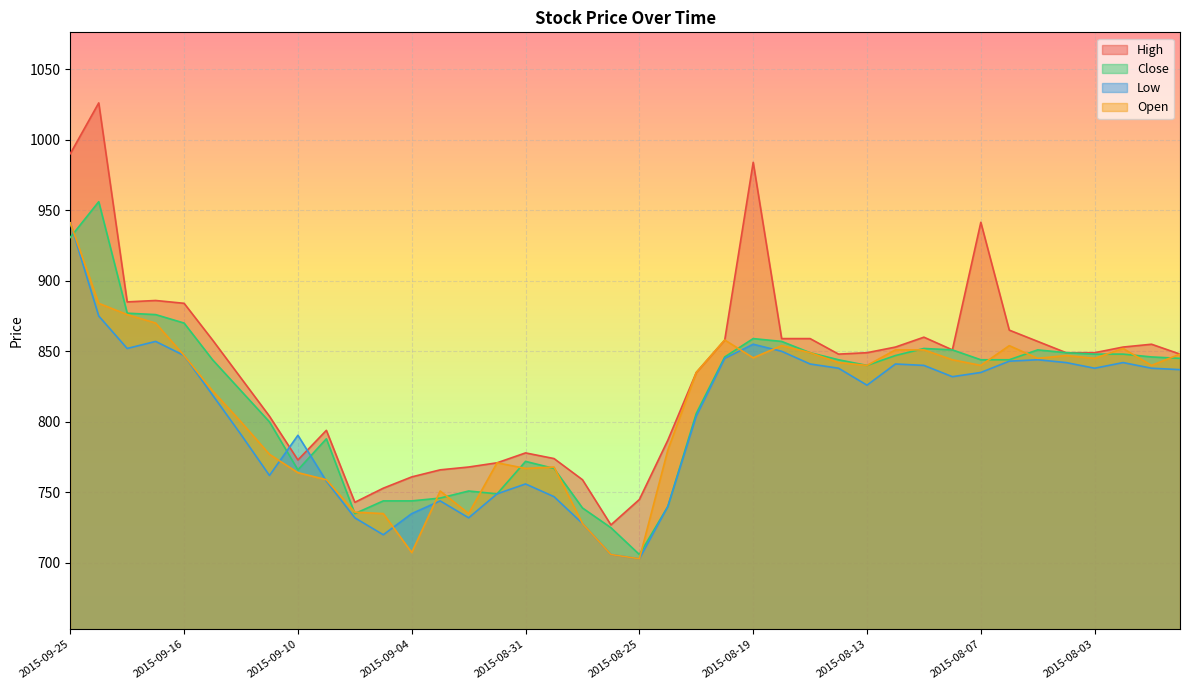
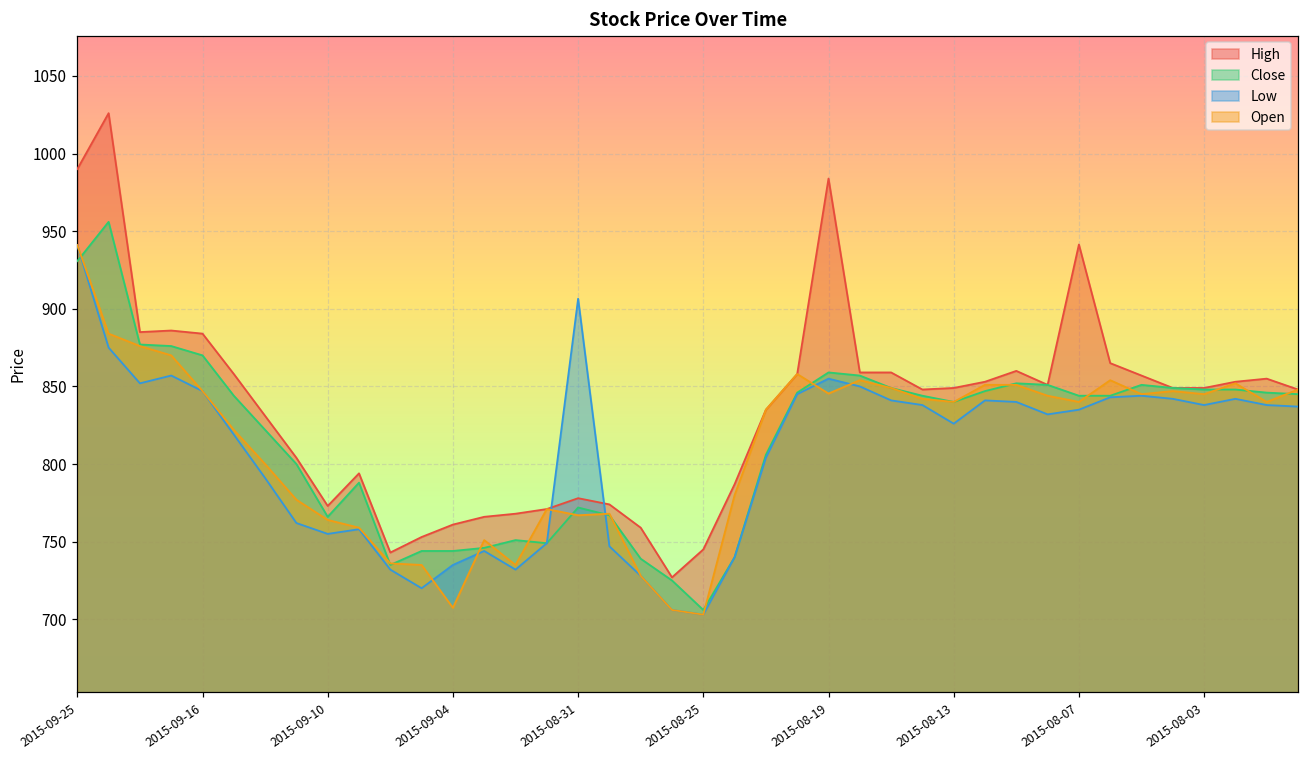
  {
    "High": {
      "2015-09-25": 990,
      "2015-09-16": 884,
      "2015-09-10": 773,
      "2015-09-04": 761,
      "2015-08-31": 778,
      "2015-08-25": 745,
      "2015-08-19": 984,
      "2015-08-13": 849,
      "2015-08-07": 941
    },
    "Close": {
      "2015-09-25": 931,
      "2015-09-16": 870,
      "2015-09-10": 766,
      "2015-09-04": 744,
      "2015-08-31": 772,
      "2015-08-25": 706,
      "2015-08-19": 859,
      "2015-08-07": 844
    },
    "Low": {
-     "2015-09-10": 791,
+     "2015-09-10": 755,
      "2015-09-04": 735,
-     "2015-08-31": 756,
+     "2015-08-31": 907,
      "2015-08-19": 855,
      "2015-08-13": 826,
      "2015-08-07": 835,
      "2015-08-03": 838
    },
    "Open": {
      "2015-09-10": 764,
      "2015-09-04": 707,
      "2015-08-31": 767,
      "2015-08-19": 845,
      "2015-08-07": 840,
      "2015-08-03": 845
    }
  }
